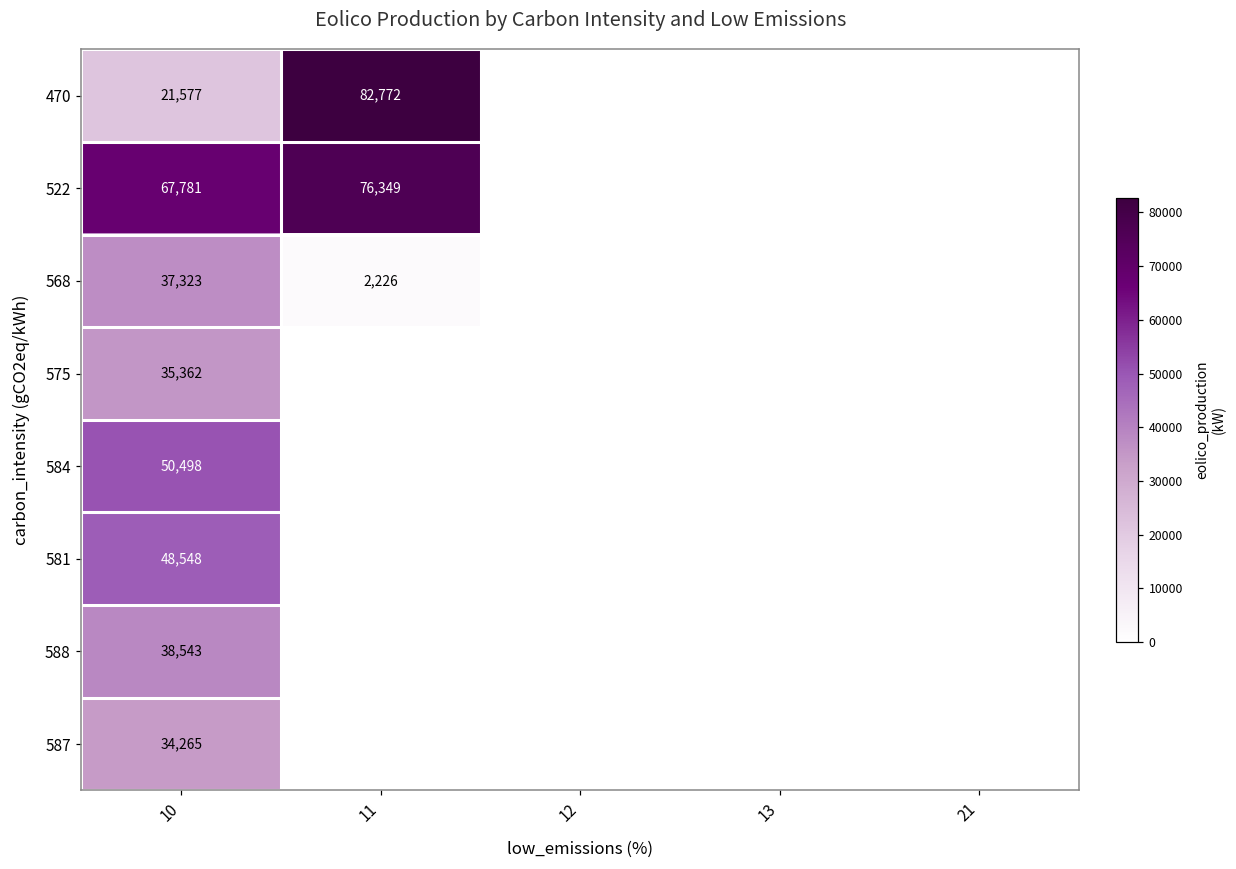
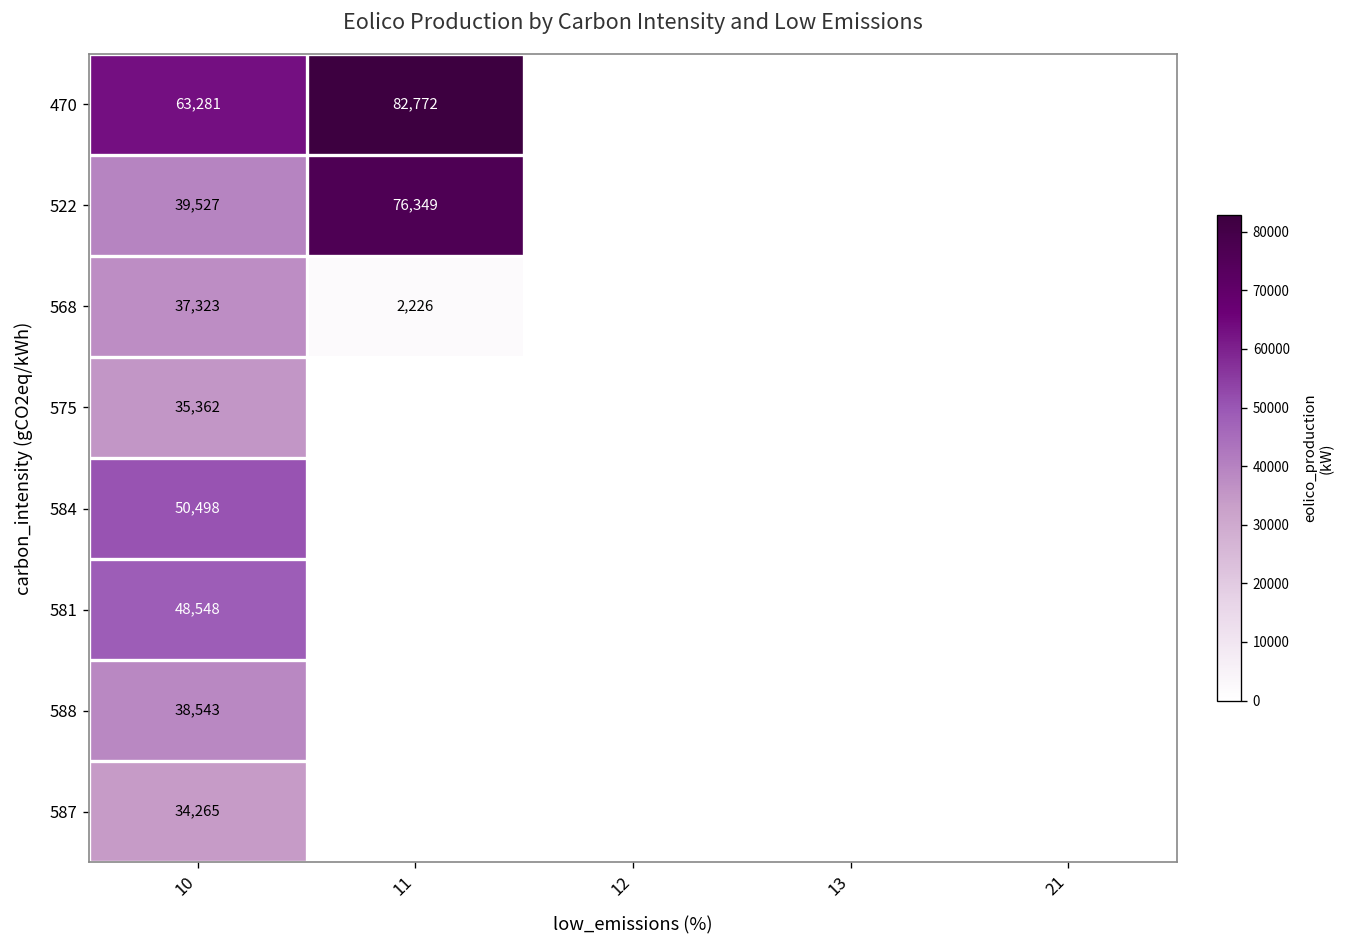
  {
    "470": {
-     "10": "21,577",
+     "10": "63,281",
      "11": "82,772"
    },
    "522": {
-     "10": "67,781",
+     "10": "39,527",
      "11": "76,349"
    },
    "568": {
      "10": "37,323",
      "11": "2,226"
    },
    "575": {
      "10": "35,362"
    },
    "584": {
      "10": "50,498"
    },
    "581": {
      "10": "48,548"
    },
    "588": {
      "10": "38,543"
    },
    "587": {
      "10": "34,265"
    }
  }
